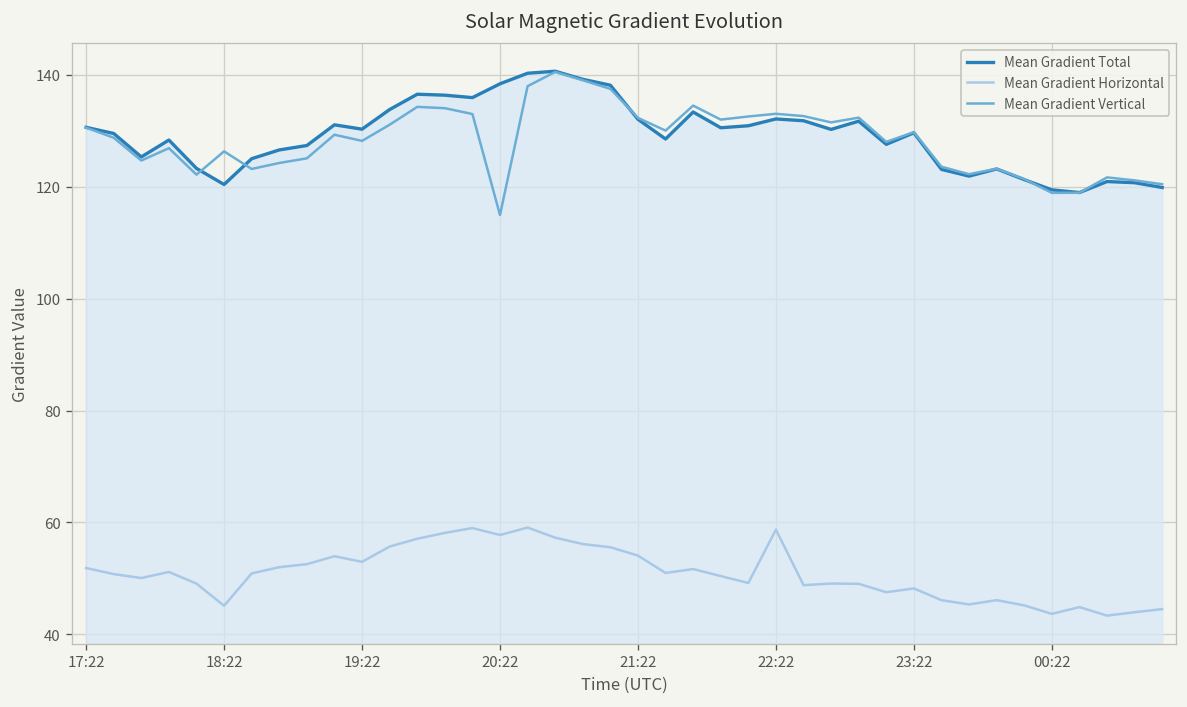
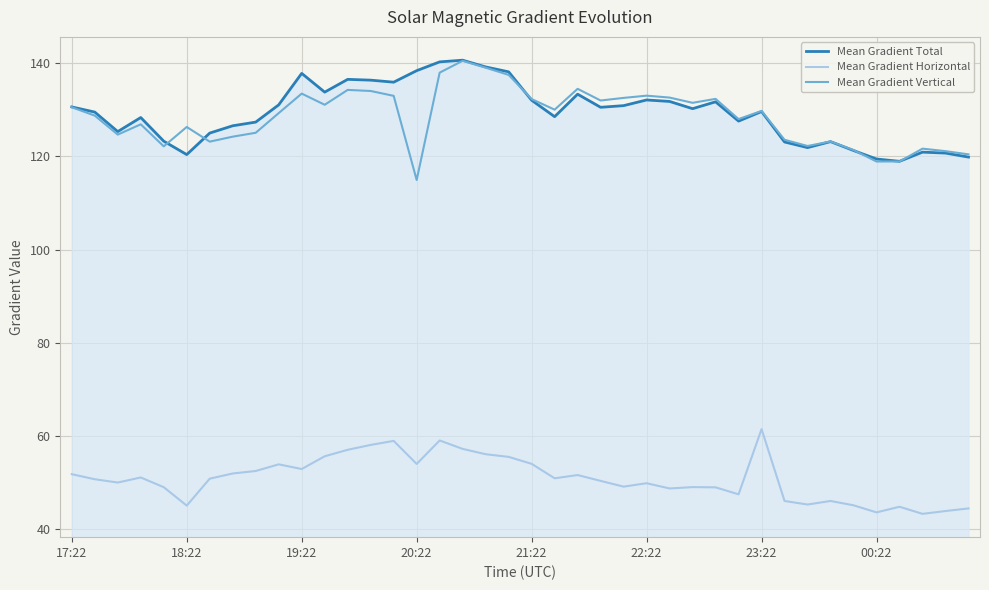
  {
    "Mean Gradient Total": {
      "18:22": 120,
-     "19:22": 130,
+     "19:22": 138,
      "20:22": 138,
      "22:22": 132
    },
    "Mean Gradient Horizontal": {
      "17:22": 52,
      "18:22": 45,
      "19:22": 53,
-     "20:22": 58,
+     "20:22": 54,
      "21:22": 54,
-     "22:22": 59,
-     "23:22": 48,
+     "22:22": 50,
+     "23:22": 62,
      "00:22": 44
    },
    "Mean Gradient Vertical": {
      "18:22": 126,
-     "19:22": 128,
+     "19:22": 133,
      "20:22": 115,
      "22:22": 133
    }
  }
